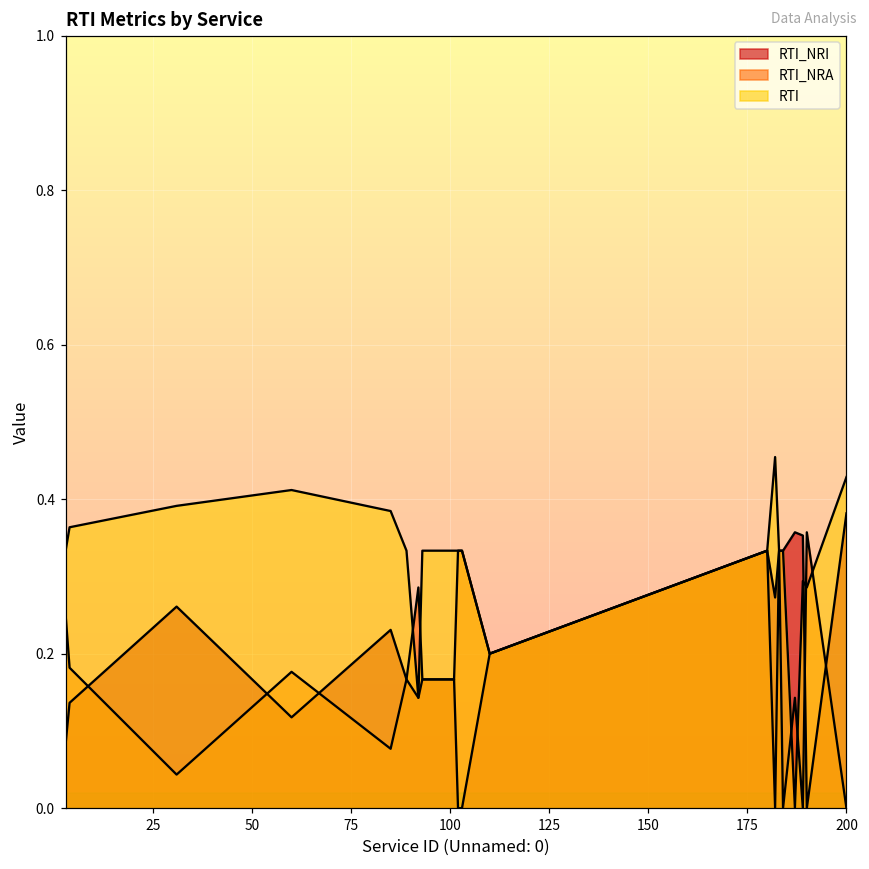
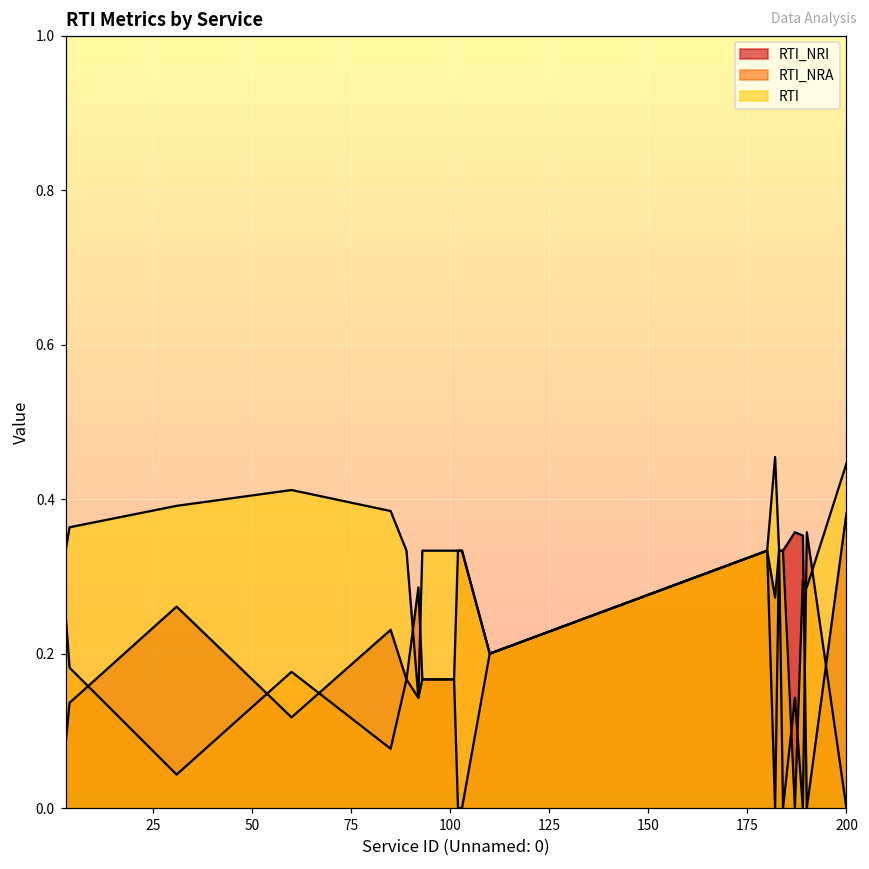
  {
    "RTI_NRI": {
      "200": 0.38
    },
    "RTI_NRA": {
      "200": 0.00
    },
    "RTI": {
-     "200": 0.43
+     "200": 0.45
    }
  }
